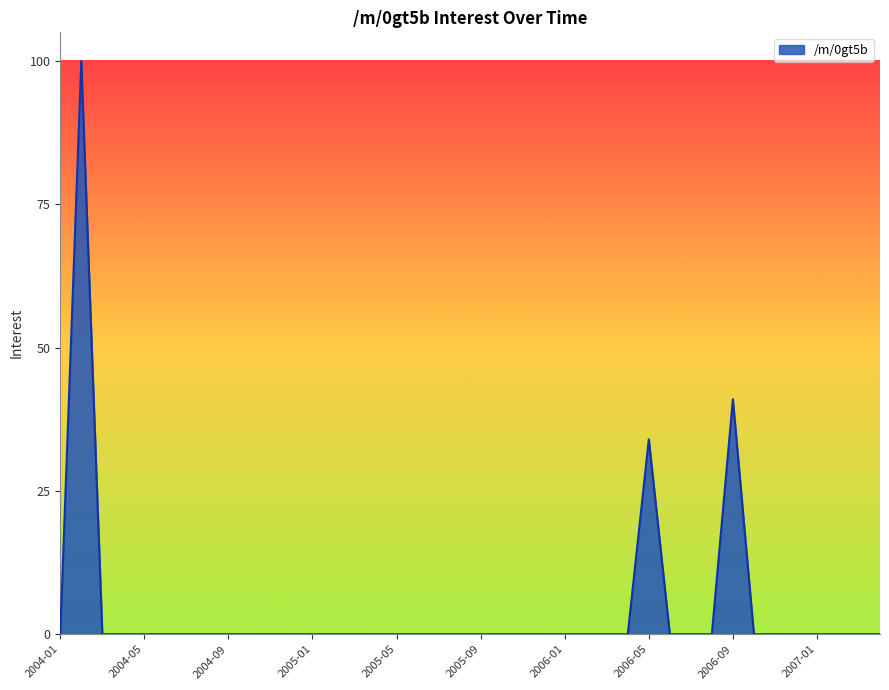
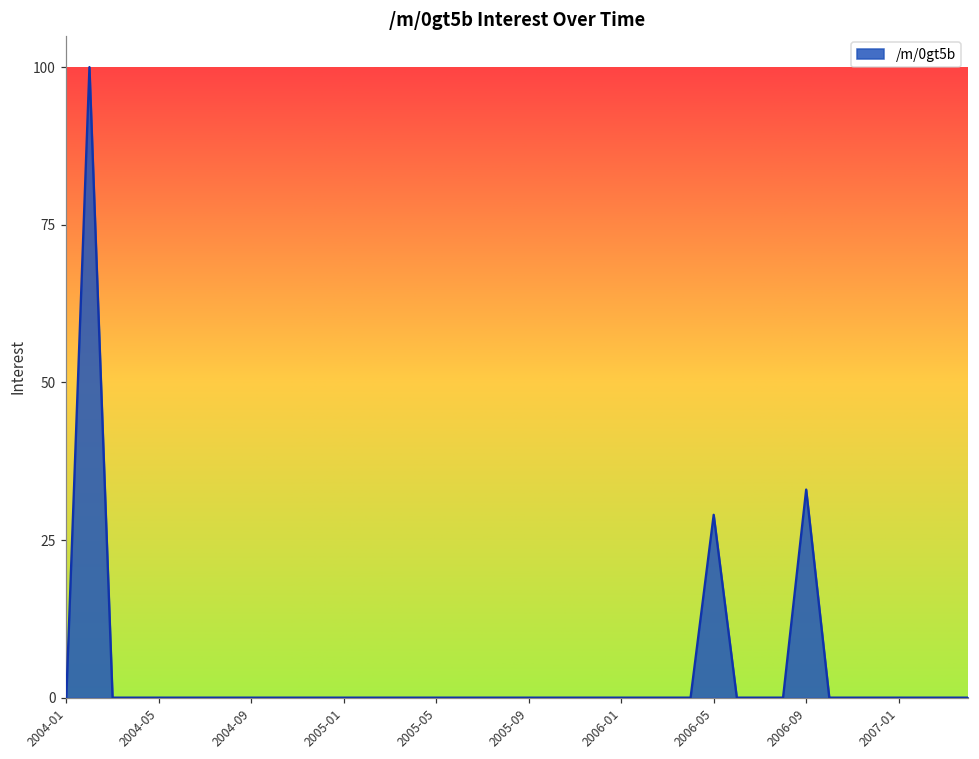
  {
    "2004-01": 0,
    "2004-05": 0,
    "2004-09": 0,
    "2005-01": 0,
    "2005-05": 0,
    "2005-09": 0,
    "2006-01": 0,
-   "2006-05": 34,
-   "2006-09": 41,
+   "2006-05": 29,
+   "2006-09": 33,
    "2007-01": 0
  }
